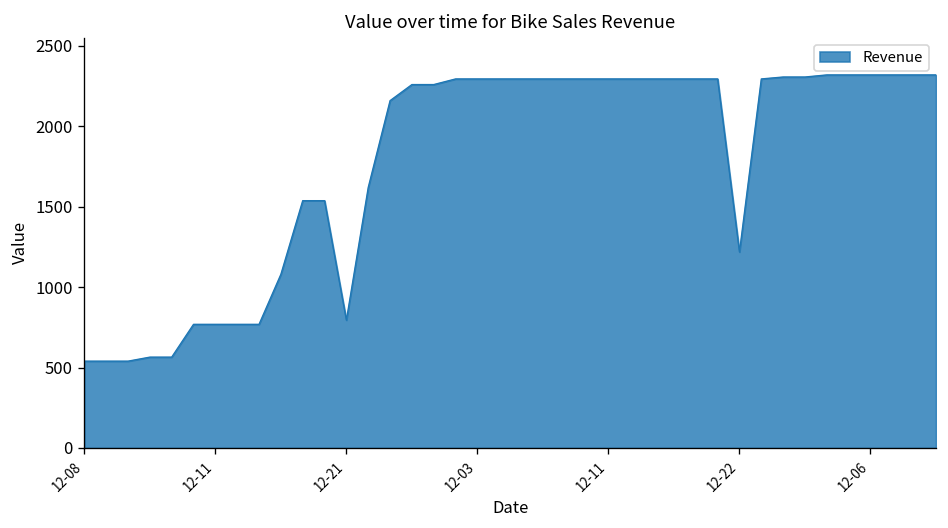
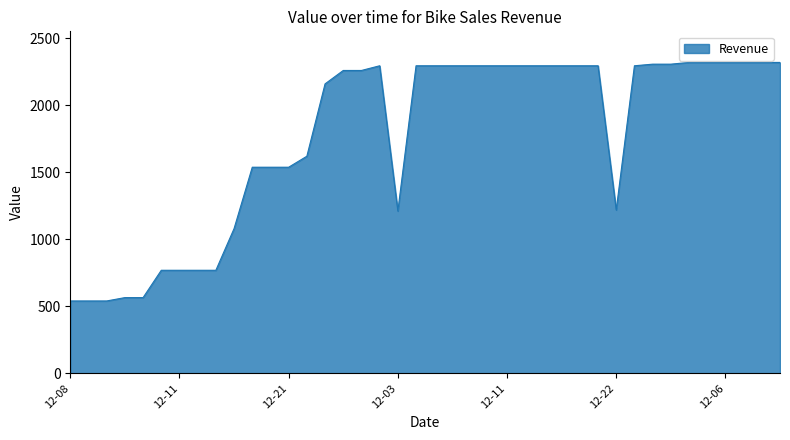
  {
    "12-08": 540,
-   "12-21": 800,
-   "12-03": 2300,
+   "12-21": 1540,
+   "12-03": 1210,
    "12-22": 1220,
    "12-06": 2320
  }
